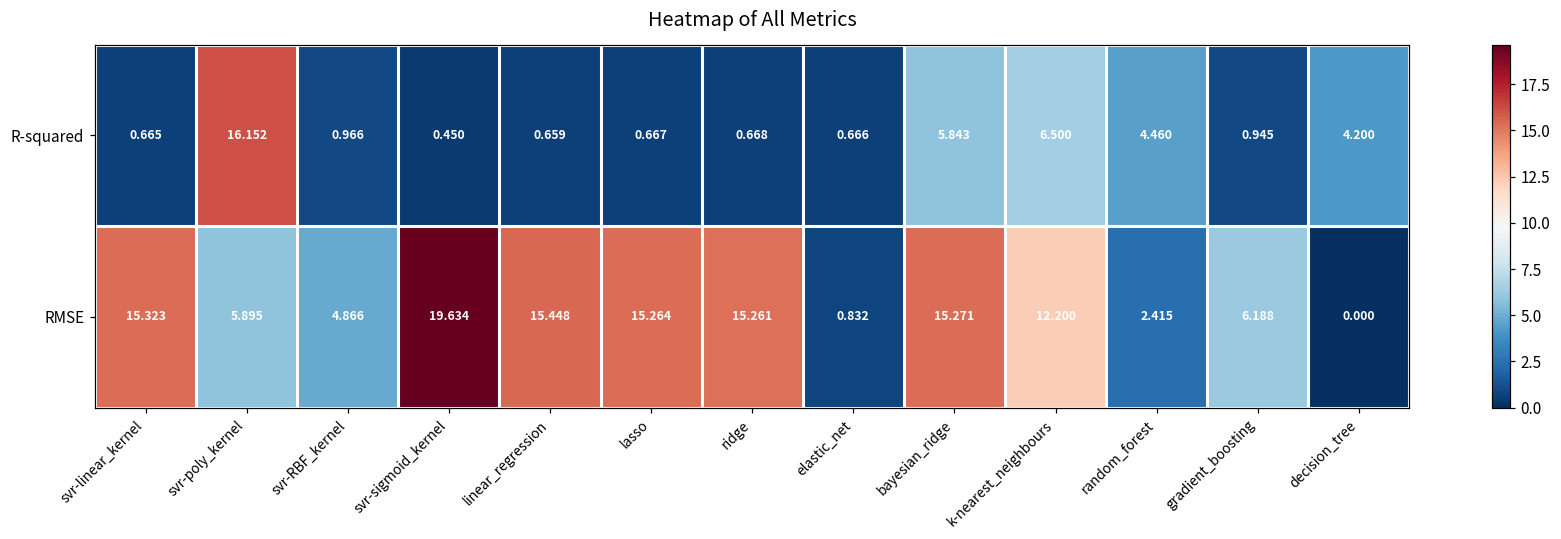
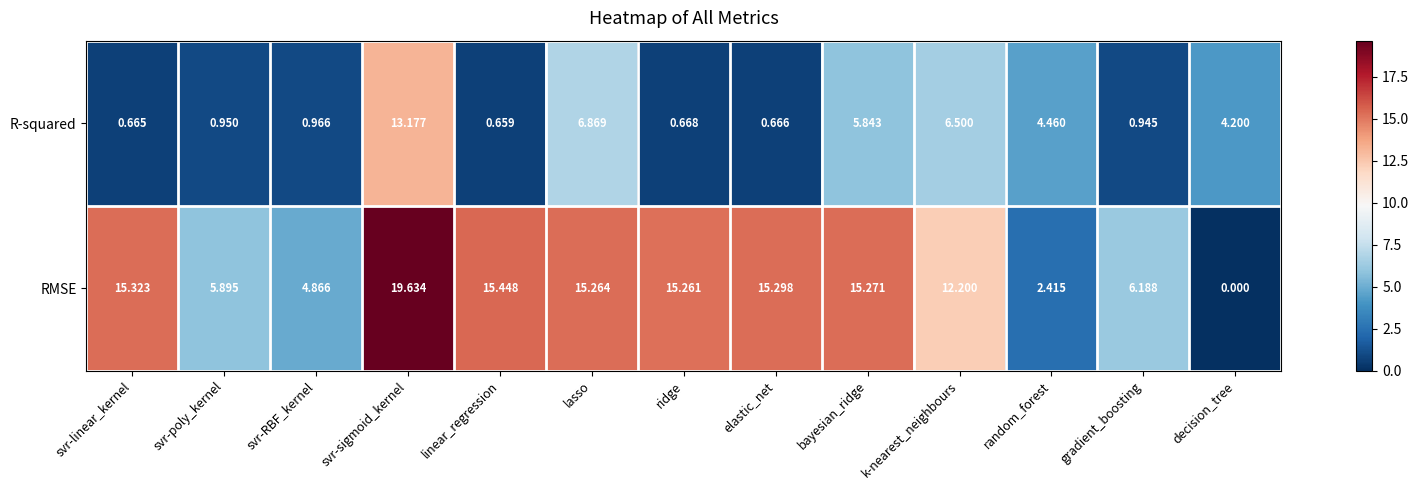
  {
    "R-squared": {
      "svr-linear_kernel": 0.665,
-     "svr-poly_kernel": 16.152,
+     "svr-poly_kernel": 0.950,
      "svr-RBF_kernel": 0.966,
-     "svr-sigmoid_kernel": 0.450,
+     "svr-sigmoid_kernel": 13.177,
      "linear_regression": 0.659,
-     "lasso": 0.667,
+     "lasso": 6.869,
      "ridge": 0.668,
      "elastic_net": 0.666,
      "bayesian_ridge": 5.843,
      "k-nearest_neighbours": 6.500,
      "random_forest": 4.460,
      "gradient_boosting": 0.945,
      "decision_tree": 4.200
    },
    "RMSE": {
      "svr-linear_kernel": 15.323,
      "svr-poly_kernel": 5.895,
      "svr-RBF_kernel": 4.866,
      "svr-sigmoid_kernel": 19.634,
      "linear_regression": 15.448,
      "lasso": 15.264,
      "ridge": 15.261,
-     "elastic_net": 0.832,
+     "elastic_net": 15.298,
      "bayesian_ridge": 15.271,
      "k-nearest_neighbours": 12.200,
      "random_forest": 2.415,
      "gradient_boosting": 6.188,
      "decision_tree": 0.000
    }
  }
